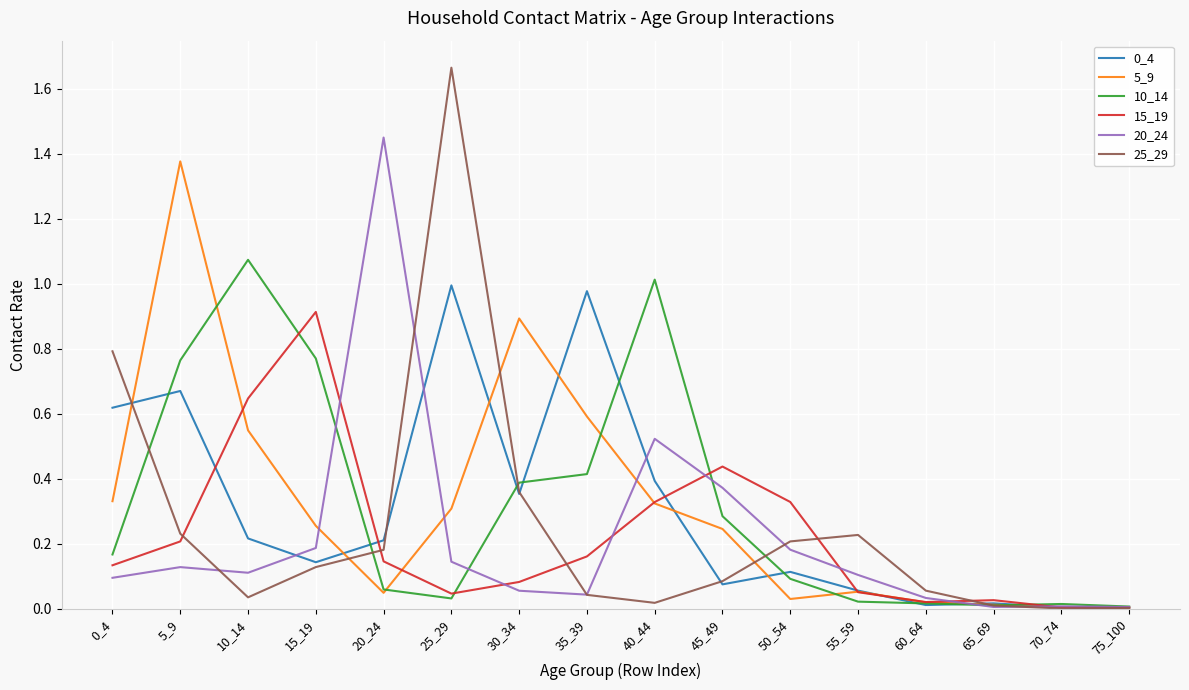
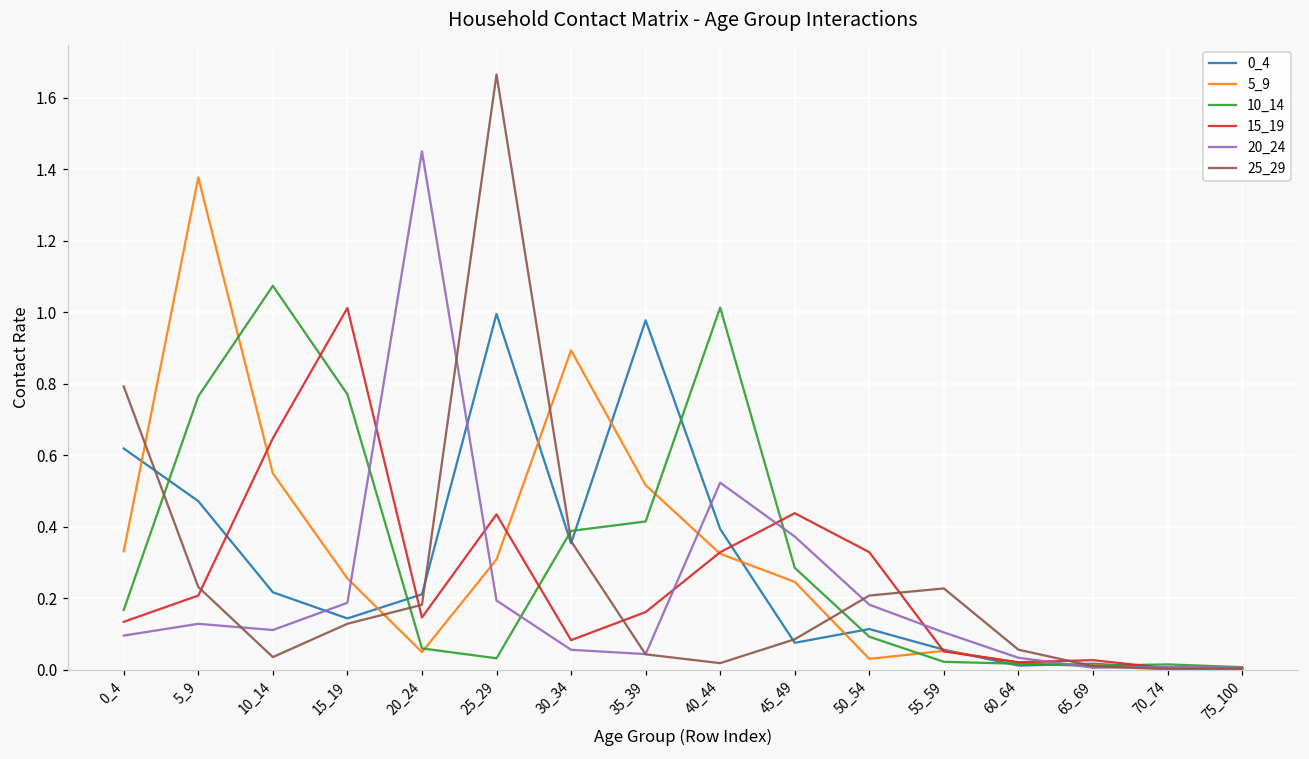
  {
    "0_4": {
      "0_4": 0.62,
-     "5_9": 0.67,
+     "5_9": 0.47,
      "10_14": 0.22,
      "15_19": 0.14,
      "20_24": 0.21,
      "25_29": 1.00,
      "35_39": 0.98,
      "40_44": 0.39,
      "45_49": 0.07,
      "50_54": 0.11
    },
    "5_9": {
      "0_4": 0.33,
      "5_9": 1.38,
      "10_14": 0.55,
      "15_19": 0.26,
      "20_24": 0.05,
      "25_29": 0.31,
      "30_34": 0.89,
-     "35_39": 0.59,
+     "35_39": 0.52,
      "45_49": 0.25,
      "50_54": 0.03
    },
    "10_14": {
      "0_4": 0.17,
      "5_9": 0.76,
      "10_14": 1.07,
      "15_19": 0.77,
      "20_24": 0.06,
      "25_29": 0.03,
      "30_34": 0.39,
      "35_39": 0.41,
      "40_44": 1.01,
      "45_49": 0.28,
      "50_54": 0.09,
      "55_59": 0.02
    },
    "15_19": {
      "0_4": 0.13,
      "5_9": 0.21,
      "10_14": 0.65,
-     "15_19": 0.91,
+     "15_19": 1.01,
      "20_24": 0.15,
-     "25_29": 0.05,
+     "25_29": 0.43,
      "30_34": 0.08,
      "35_39": 0.16,
      "45_49": 0.44,
      "50_54": 0.33,
      "65_69": 0.03
    },
    "20_24": {
      "0_4": 0.10,
      "5_9": 0.13,
      "10_14": 0.11,
      "15_19": 0.19,
      "20_24": 1.45,
-     "25_29": 0.14,
+     "25_29": 0.19,
      "30_34": 0.06,
      "40_44": 0.52,
      "45_49": 0.37,
      "50_54": 0.18,
      "55_59": 0.10,
      "60_64": 0.03
    },
    "25_29": {
      "0_4": 0.79,
      "5_9": 0.23,
      "10_14": 0.03,
      "15_19": 0.13,
      "20_24": 0.18,
      "25_29": 1.66,
      "40_44": 0.02,
      "45_49": 0.08,
      "50_54": 0.21,
      "55_59": 0.23,
      "60_64": 0.06
    }
  }
